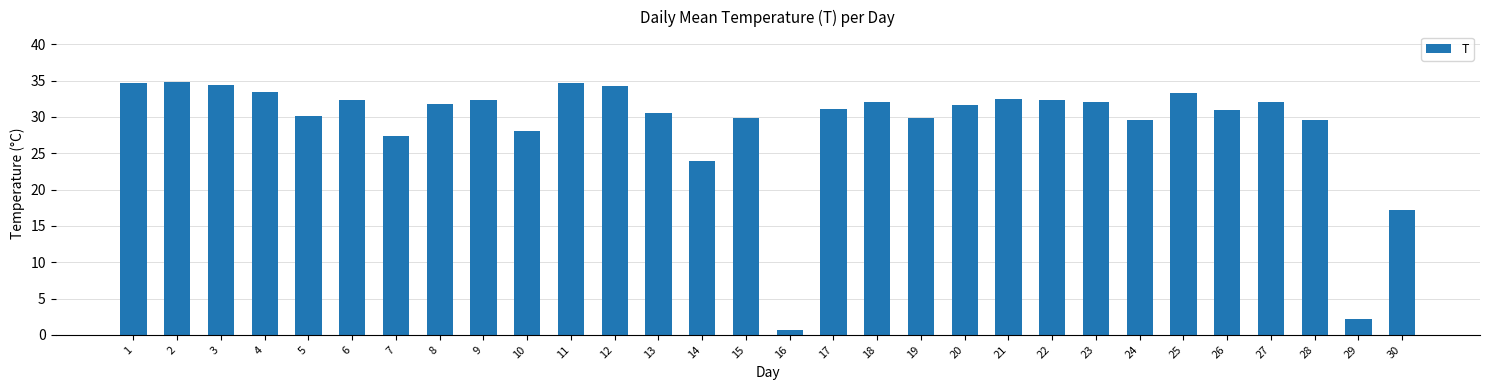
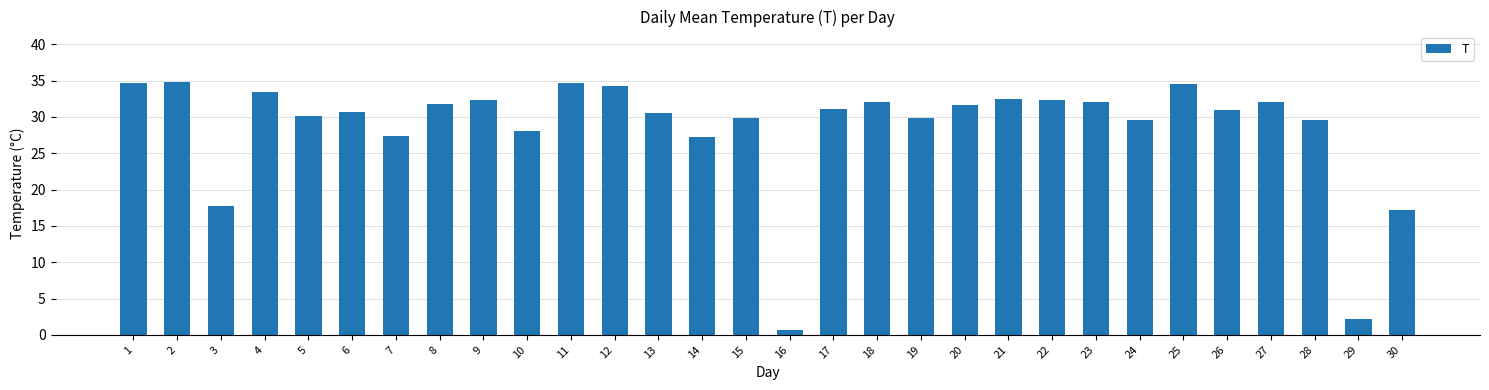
  {
    "1": 35,
    "2": 35,
-   "3": 34,
+   "3": 18,
    "4": 33,
    "5": 30,
-   "6": 32,
+   "6": 31,
    "7": 27,
    "8": 32,
    "9": 32,
    "10": 28,
    "11": 35,
    "12": 34,
    "13": 31,
-   "14": 24,
+   "14": 27,
    "15": 30,
    "16": 1,
    "17": 31,
    "18": 32,
    "19": 30,
    "20": 32,
    "21": 33,
    "22": 32,
    "23": 32,
    "24": 30,
-   "25": 33,
+   "25": 35,
    "26": 31,
    "27": 32,
    "28": 30,
    "29": 2,
    "30": 17
  }
